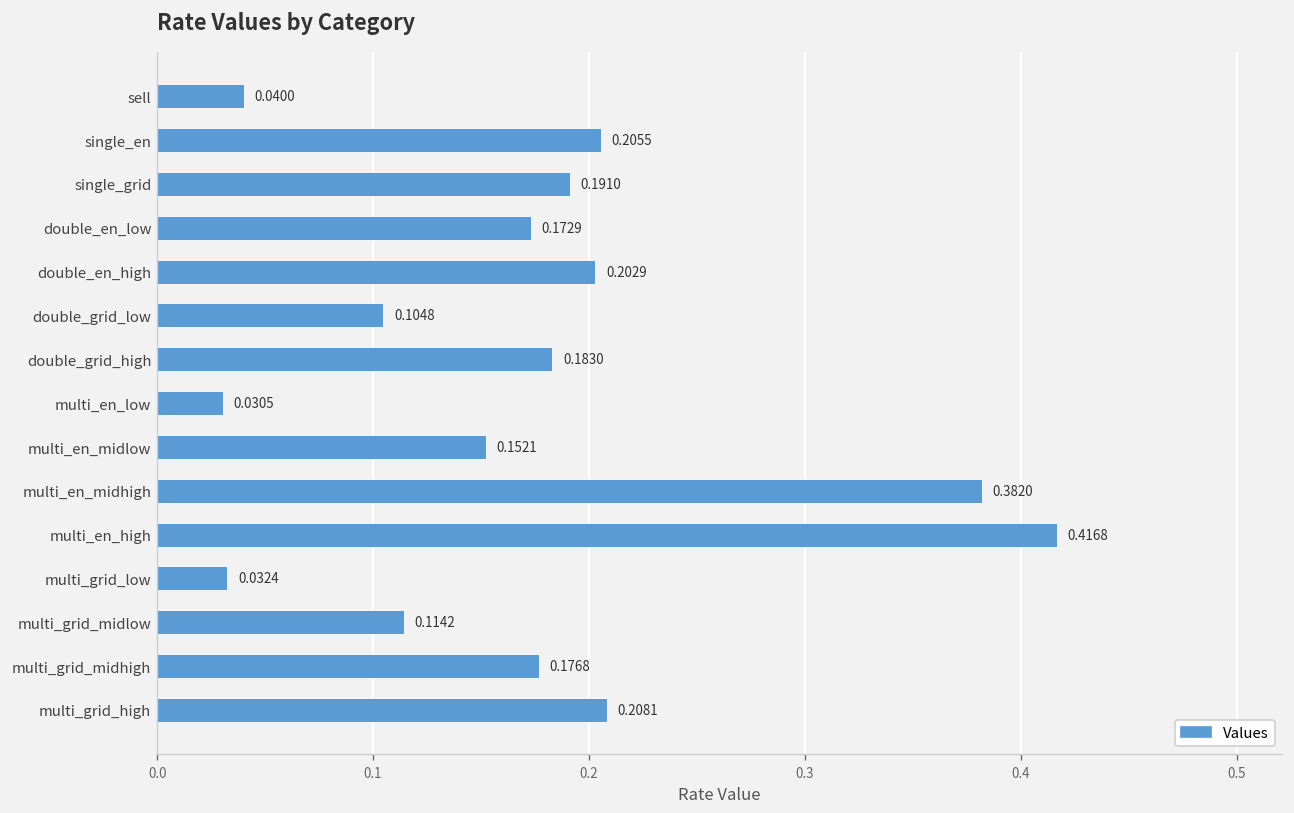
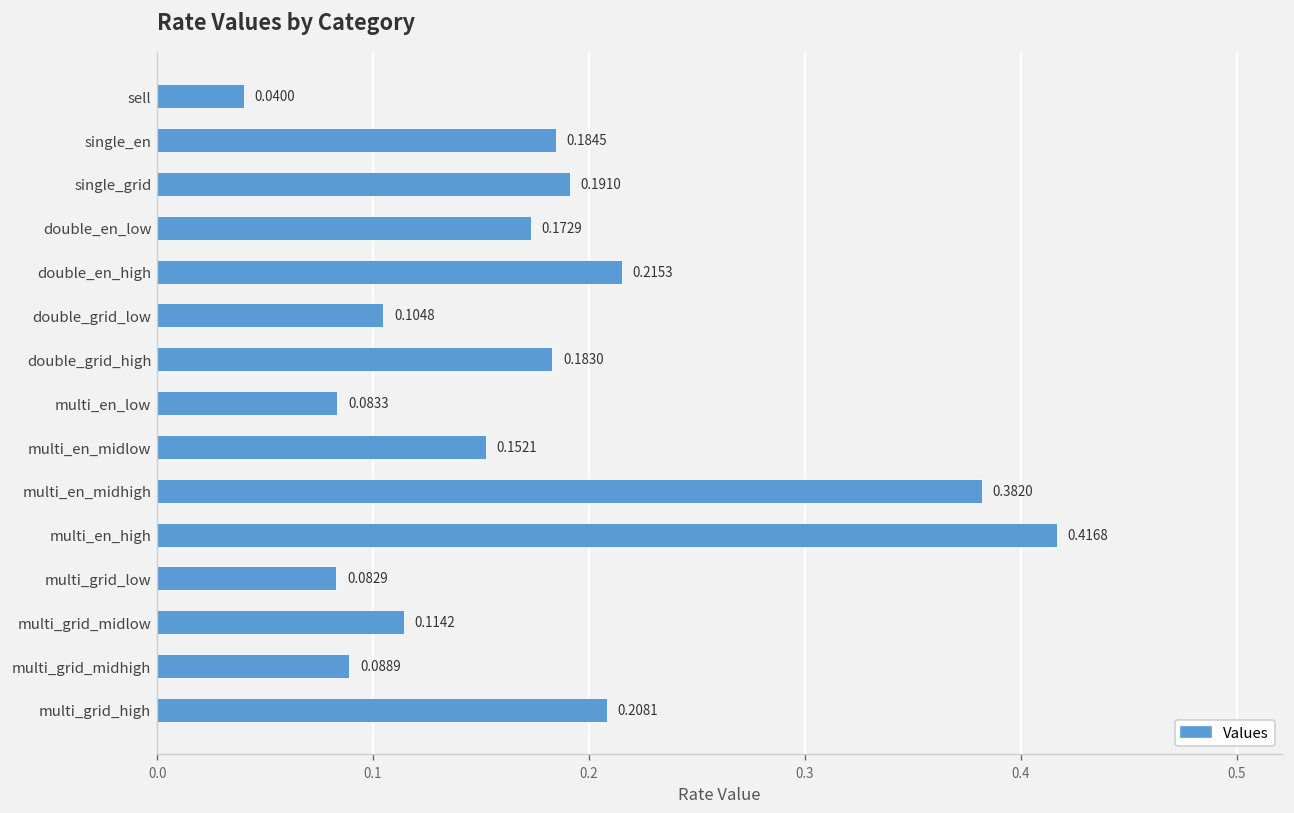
  {
    "sell": 0.0400,
-   "single_en": 0.2055,
+   "single_en": 0.1845,
    "single_grid": 0.1910,
    "double_en_low": 0.1729,
-   "double_en_high": 0.2029,
+   "double_en_high": 0.2153,
    "double_grid_low": 0.1048,
    "double_grid_high": 0.1830,
-   "multi_en_low": 0.0305,
+   "multi_en_low": 0.0833,
    "multi_en_midlow": 0.1521,
    "multi_en_midhigh": 0.3820,
    "multi_en_high": 0.4168,
-   "multi_grid_low": 0.0324,
+   "multi_grid_low": 0.0829,
    "multi_grid_midlow": 0.1142,
-   "multi_grid_midhigh": 0.1768,
+   "multi_grid_midhigh": 0.0889,
    "multi_grid_high": 0.2081
  }
